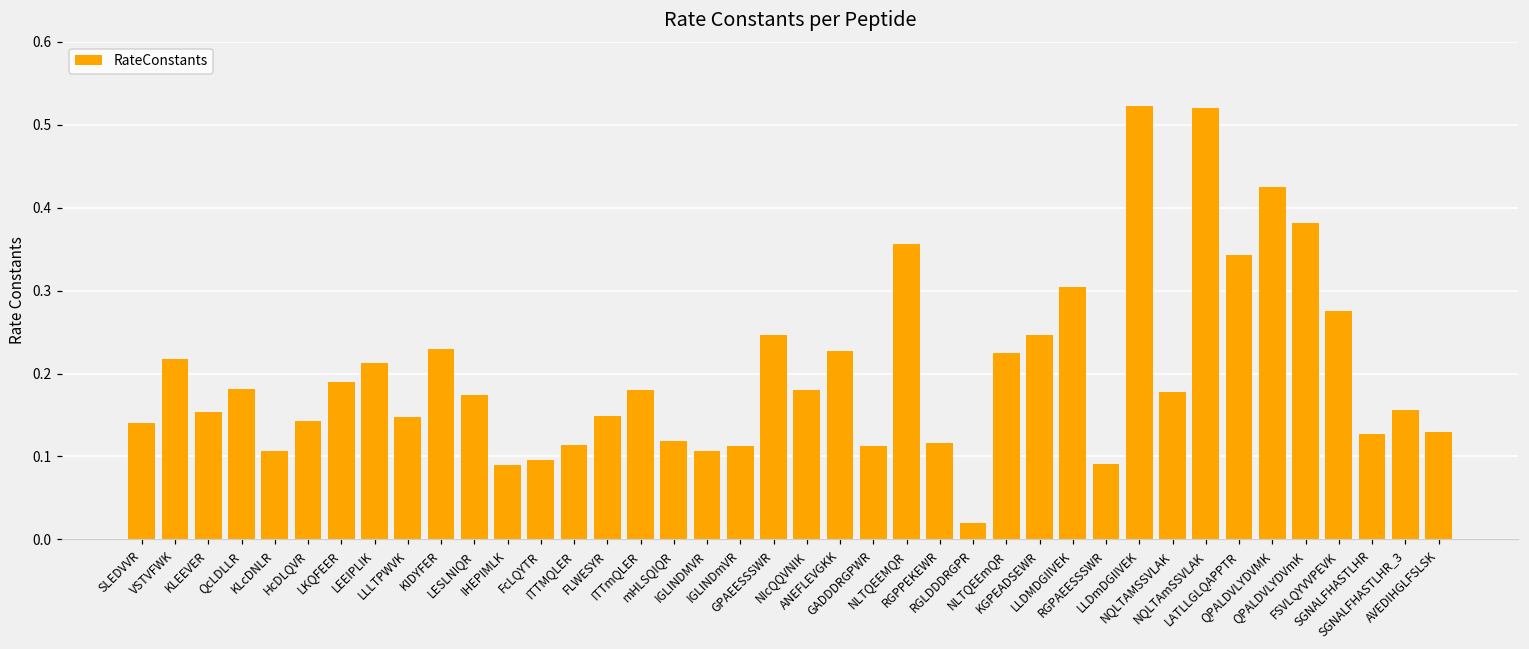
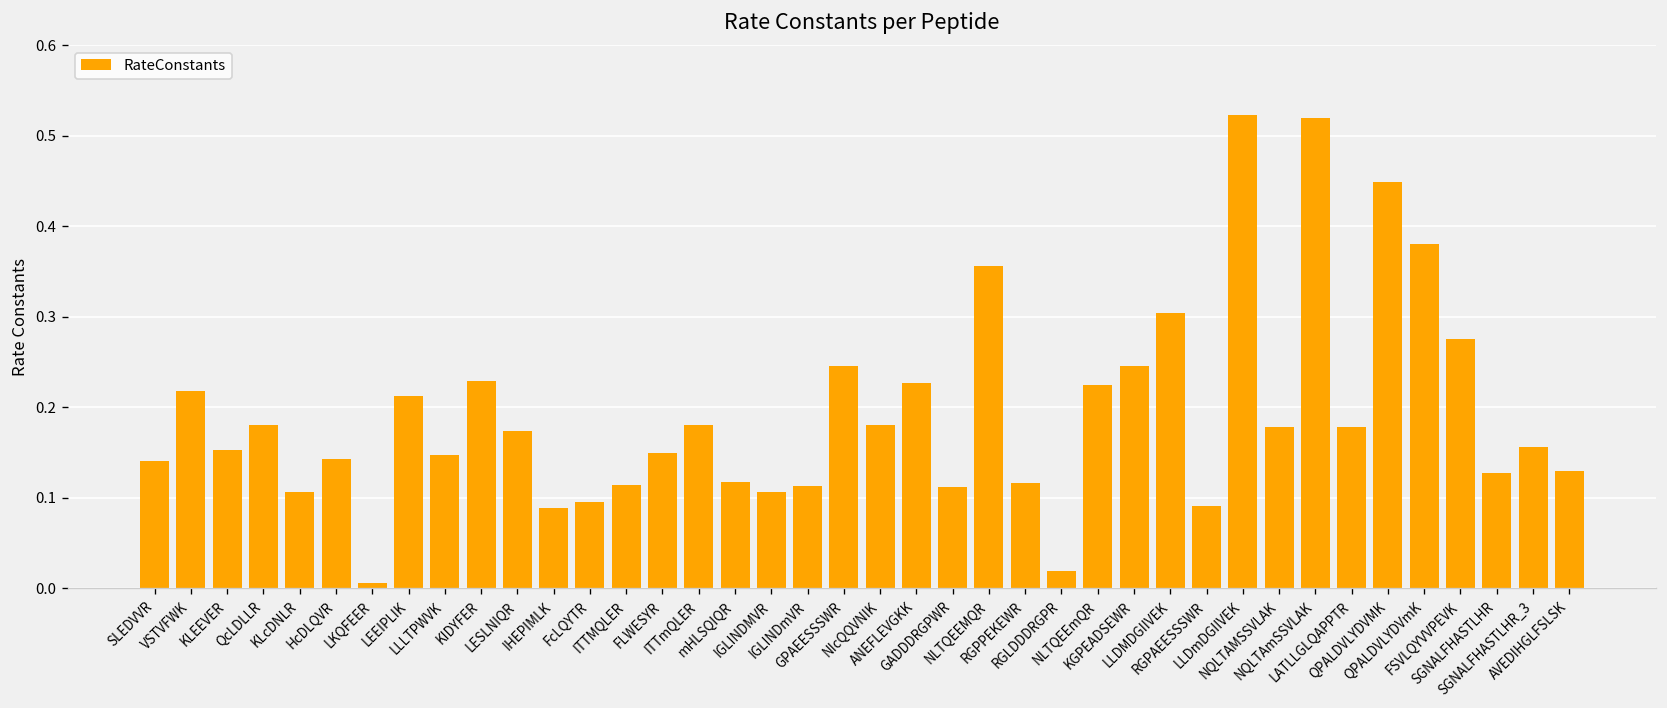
  {
    "SLEDVVR": 0.14,
    "VSTVFWK": 0.22,
    "KLEEVER": 0.15,
    "QcLDLLR": 0.18,
    "KLcDNLR": 0.11,
    "HcDLQVR": 0.14,
-   "LKQFEER": 0.19,
+   "LKQFEER": 0.01,
    "LEEIPLIK": 0.21,
    "LLLTPWVK": 0.15,
    "KIDYFER": 0.23,
    "LESLNIQR": 0.17,
    "IHEPIMLK": 0.09,
    "FcLQYTR": 0.10,
    "ITTMQLER": 0.11,
    "FLWESYR": 0.15,
    "ITTmQLER": 0.18,
    "mHLSQIQR": 0.12,
    "IGLINDMVR": 0.11,
    "IGLINDmVR": 0.11,
    "GPAEESSSWR": 0.25,
    "NIcQQVNIK": 0.18,
    "ANEFLEVGKK": 0.23,
    "GADDDRGPWR": 0.11,
    "NLTQEEMQR": 0.36,
    "RGPPEKEWR": 0.12,
    "RGLDDDRGPR": 0.02,
    "NLTQEEmQR": 0.22,
    "KGPEADSEWR": 0.25,
    "LLDMDGIIVEK": 0.30,
    "RGPAEESSSWR": 0.09,
    "LLDmDGIIVEK": 0.52,
    "NQLTAMSSVLAK": 0.18,
    "NQLTAmSSVLAK": 0.52,
-   "LATLLGLQAPPTR": 0.34,
-   "QPALDVLYDVMK": 0.42,
+   "LATLLGLQAPPTR": 0.18,
+   "QPALDVLYDVMK": 0.45,
    "QPALDVLYDVmK": 0.38,
    "FSVLQYVVPEVK": 0.28,
    "SGNALFHASTLHR": 0.13,
    "SGNALFHASTLHR_3": 0.16,
    "AVEDIHGLFSLSK": 0.13
  }
